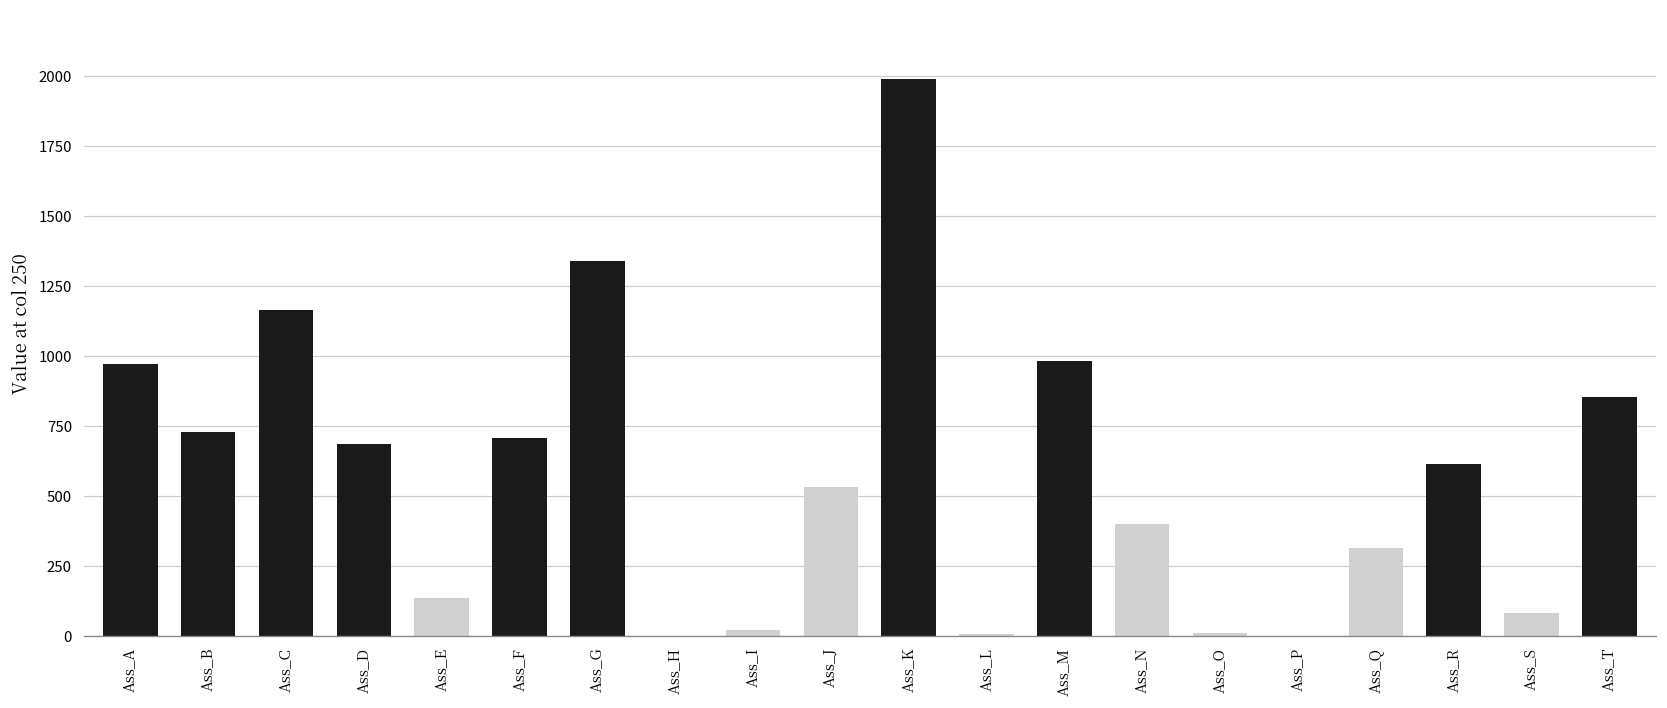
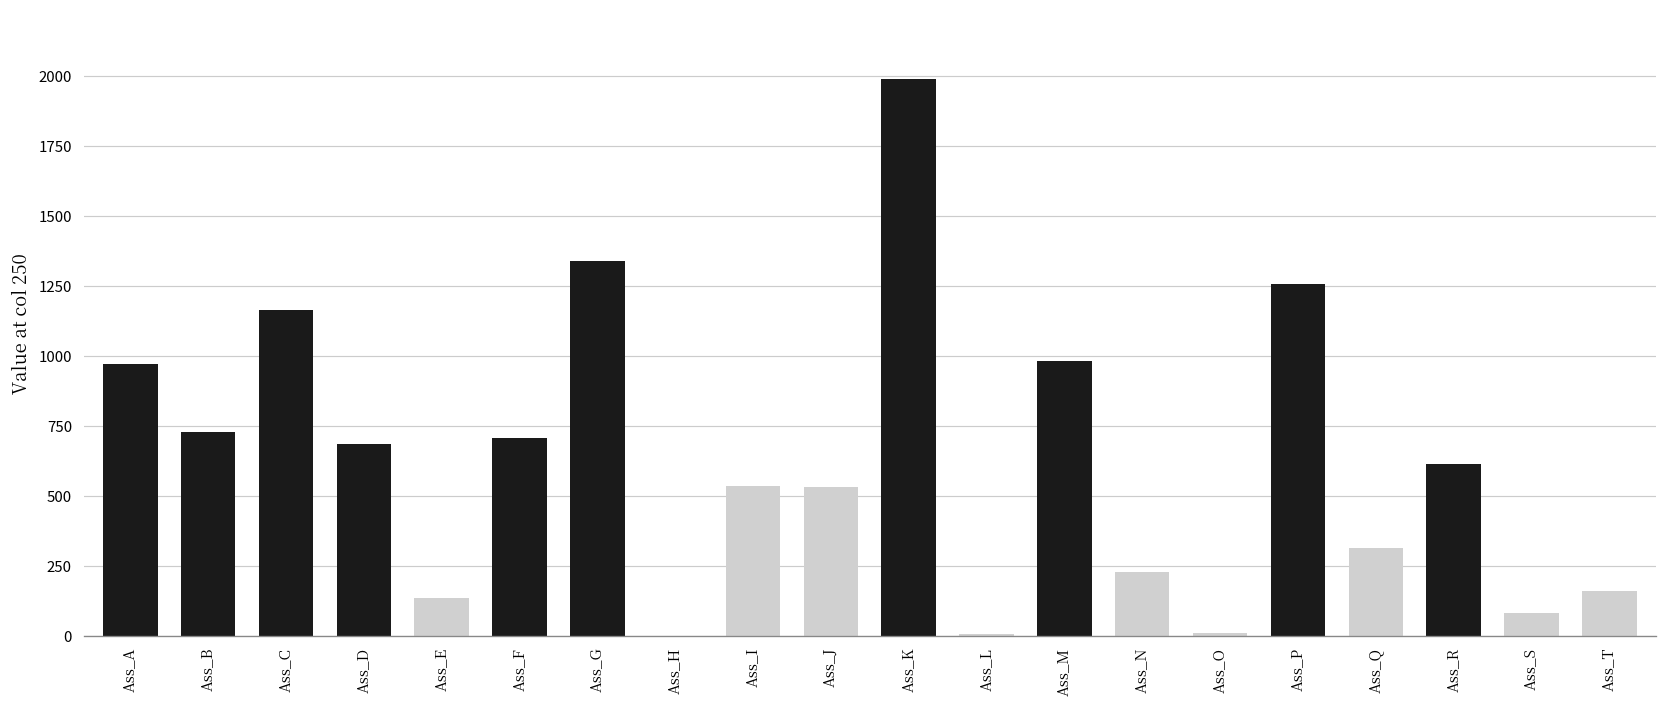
  {
    "Ass_A": 970,
    "Ass_B": 730,
    "Ass_C": 1170,
    "Ass_D": 690,
    "Ass_E": 140,
    "Ass_F": 710,
    "Ass_G": 1340,
    "Ass_H": 0,
-   "Ass_I": 20,
+   "Ass_I": 540,
    "Ass_J": 530,
    "Ass_K": 1990,
    "Ass_M": 980,
-   "Ass_N": 400,
-   "Ass_P": 0,
+   "Ass_N": 230,
+   "Ass_P": 1260,
    "Ass_Q": 320,
    "Ass_R": 610,
    "Ass_S": 80,
-   "Ass_T": 850
+   "Ass_T": 160
  }
